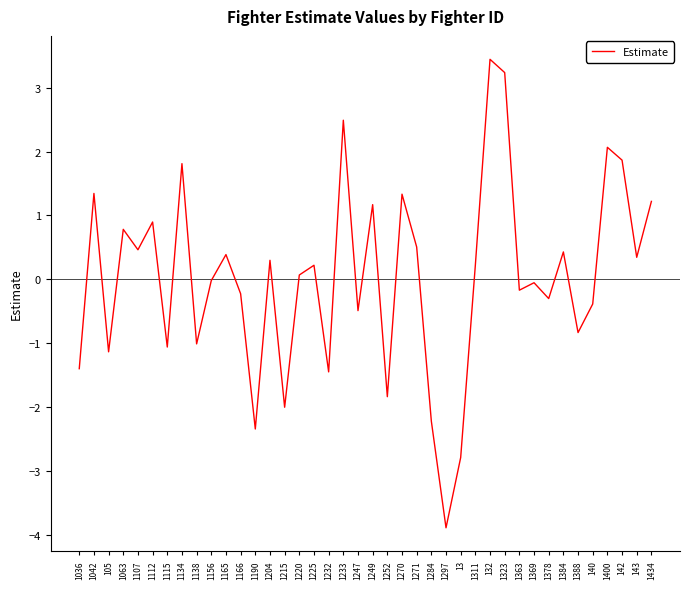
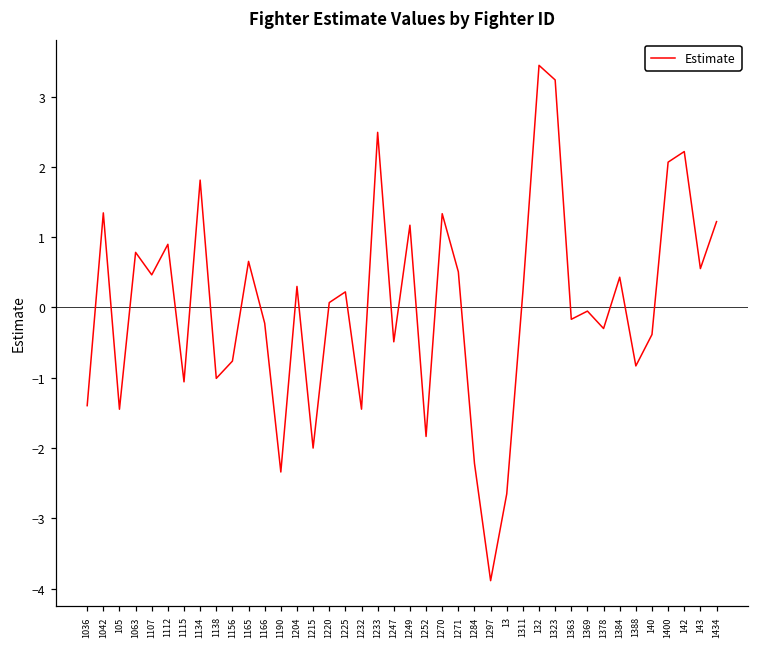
  {
    "1036": -1.4,
    "1042": 1.3,
-   "105": -1.1,
+   "105": -1.4,
    "1063": 0.8,
    "1107": 0.5,
    "1112": 0.9,
    "1115": -1.1,
    "1134": 1.8,
    "1138": -1.0,
-   "1156": 0.0,
-   "1165": 0.4,
+   "1156": -0.8,
+   "1165": 0.7,
    "1166": -0.2,
    "1190": -2.3,
    "1204": 0.3,
    "1215": -2.0,
    "1220": 0.1,
    "1225": 0.2,
    "1232": -1.4,
    "1233": 2.5,
    "1247": -0.5,
    "1249": 1.2,
    "1252": -1.8,
    "1270": 1.3,
    "1271": 0.5,
    "1284": -2.2,
    "1297": -3.9,
-   "13": -2.8,
+   "13": -2.7,
    "1311": 0.2,
    "132": 3.4,
    "1323": 3.2,
    "1363": -0.2,
    "1369": -0.1,
    "1378": -0.3,
    "1384": 0.4,
    "1388": -0.8,
    "140": -0.4,
    "1400": 2.1,
-   "142": 1.9,
-   "143": 0.3,
+   "142": 2.2,
+   "143": 0.6,
    "1434": 1.2
  }
